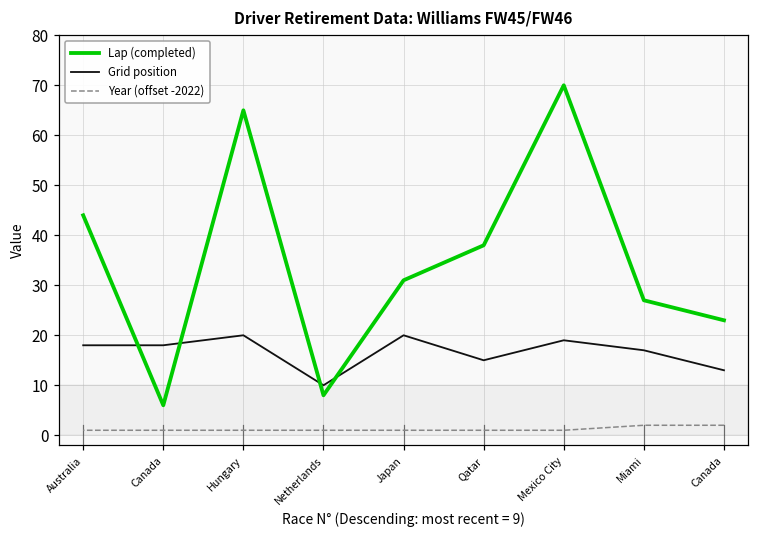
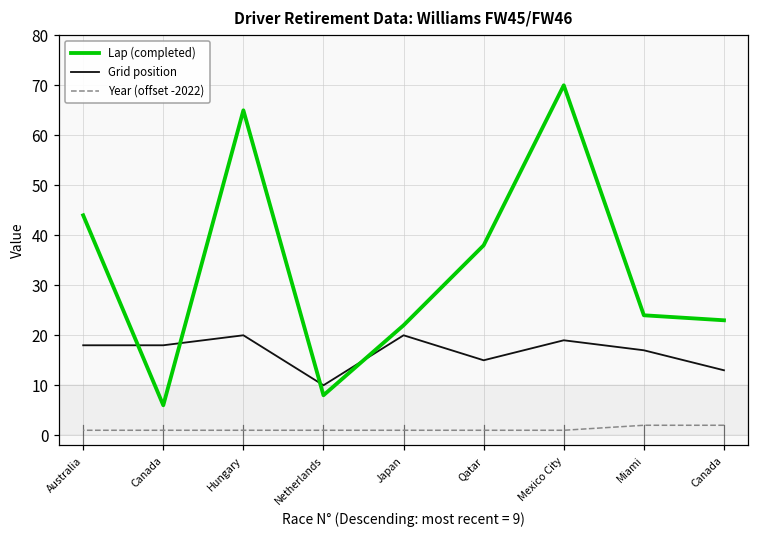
  {
    "Lap (completed)": {
      "Australia": 44,
      "Hungary": 65,
      "Netherlands": 8,
-     "Japan": 31,
+     "Japan": 22,
      "Qatar": 38,
      "Mexico City": 70,
-     "Miami": 27
+     "Miami": 24
    },
    "Grid position": {
      "Australia": 18,
      "Hungary": 20,
      "Netherlands": 10,
      "Japan": 20,
      "Qatar": 15,
      "Mexico City": 19,
      "Miami": 17
    },
    "Year (offset -2022)": {
      "Australia": 1,
      "Hungary": 1,
      "Netherlands": 1,
      "Japan": 1,
      "Qatar": 1,
      "Mexico City": 1,
      "Miami": 2
    }
  }
